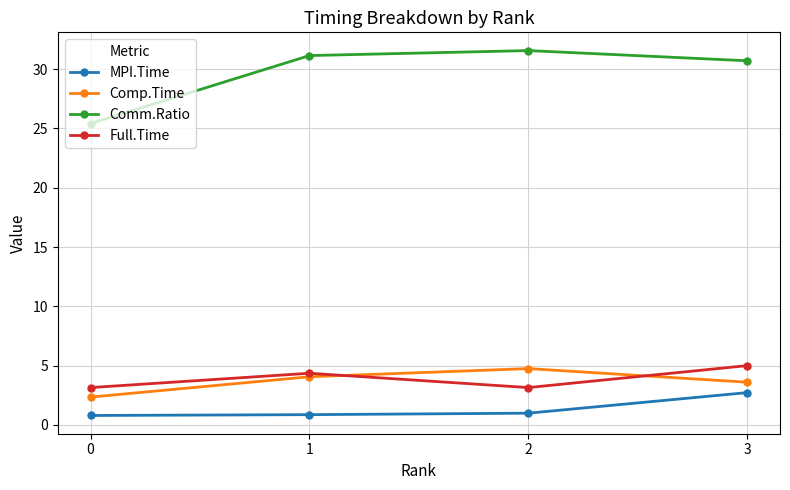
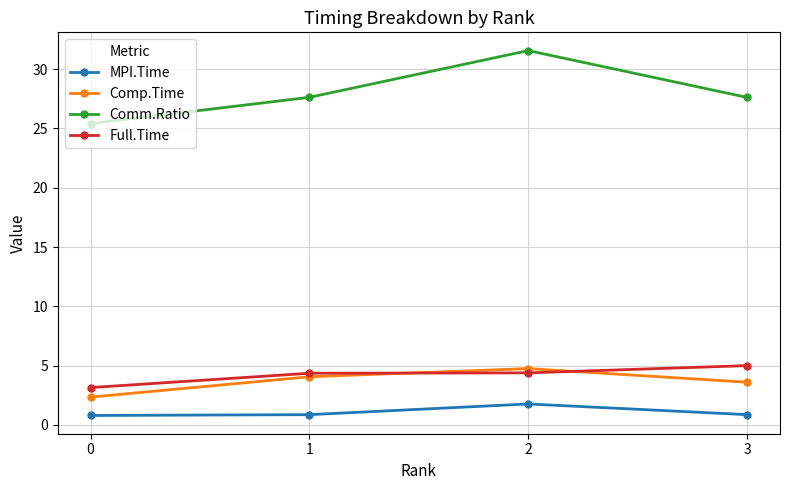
  {
    "MPI.Time": {
      "0": 0.8,
      "1": 0.9,
-     "2": 1.0,
-     "3": 2.7
+     "2": 1.8,
+     "3": 0.9
    },
    "Comp.Time": {
      "0": 2.4,
      "1": 4.1,
      "2": 4.8,
      "3": 3.6
    },
    "Comm.Ratio": {
-     "1": 31.1,
+     "1": 27.6,
      "2": 31.6,
-     "3": 30.7
+     "3": 27.6
    },
    "Full.Time": {
      "0": 3.2,
      "1": 4.4,
-     "2": 3.2,
+     "2": 4.4,
      "3": 5.0
    }
  }
